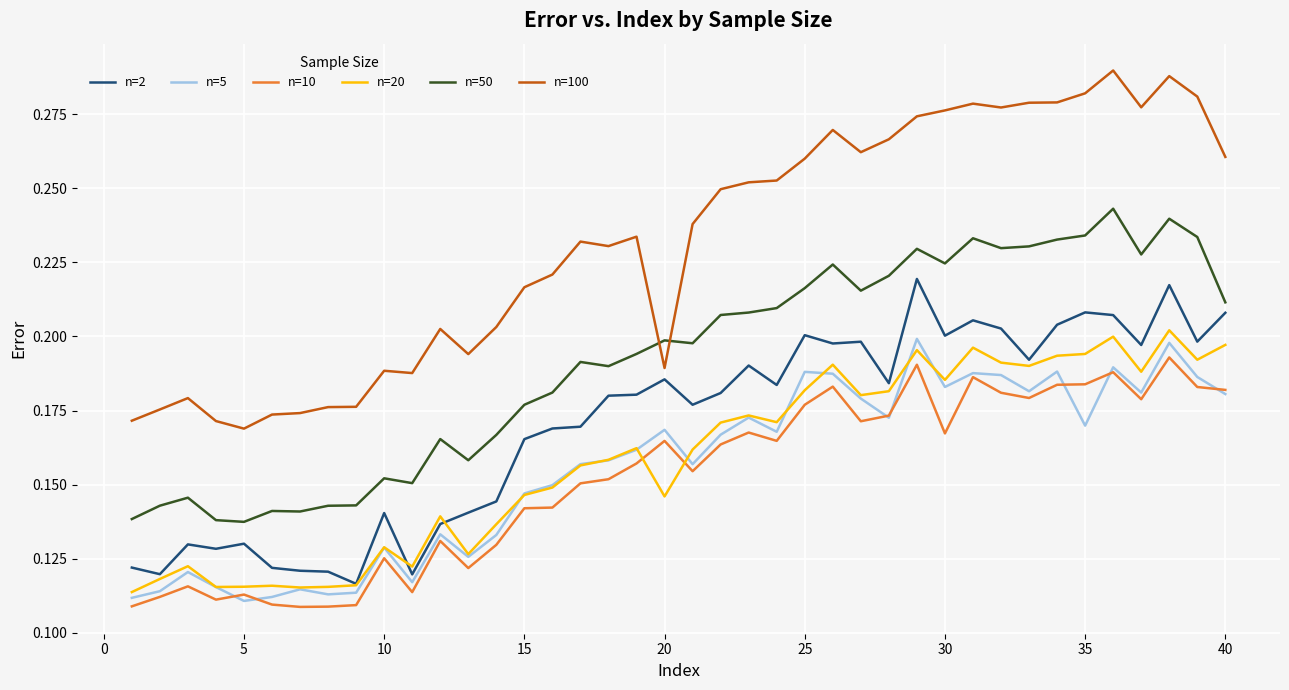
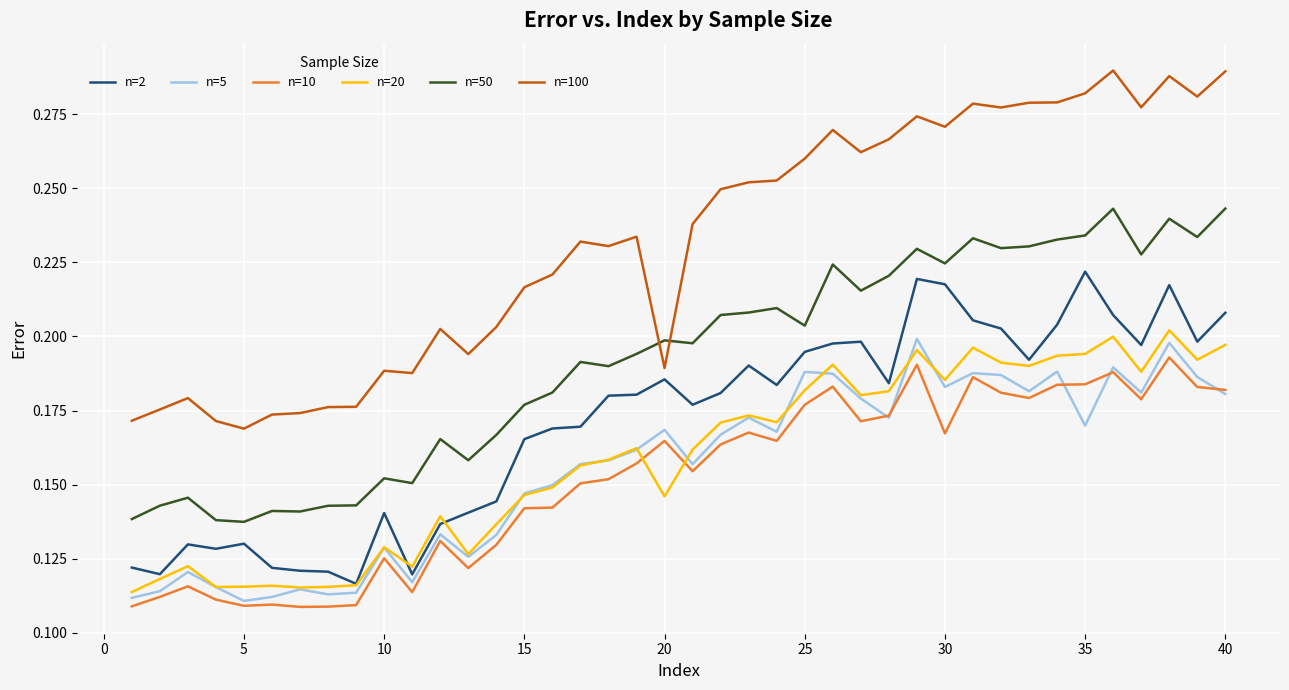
  {
    "n=2": {
      "5": 0.130,
      "10": 0.140,
      "15": 0.165,
      "20": 0.186,
-     "25": 0.200,
-     "30": 0.200,
-     "35": 0.208,
+     "25": 0.195,
+     "30": 0.218,
+     "35": 0.222,
      "40": 0.208
    },
    "n=5": {
      "5": 0.111,
      "20": 0.169,
      "25": 0.188,
      "30": 0.183,
      "35": 0.170,
      "40": 0.181
    },
    "n=10": {
-     "5": 0.113,
+     "5": 0.109,
      "10": 0.125,
      "15": 0.142,
      "20": 0.165,
      "25": 0.177,
      "30": 0.167,
      "35": 0.184,
      "40": 0.182
    },
    "n=20": {
      "5": 0.116,
      "20": 0.146,
      "25": 0.182,
      "30": 0.185,
      "35": 0.194,
      "40": 0.197
    },
    "n=50": {
      "5": 0.137,
      "10": 0.152,
      "15": 0.177,
      "20": 0.199,
-     "25": 0.216,
+     "25": 0.204,
      "30": 0.225,
      "35": 0.234,
-     "40": 0.211
+     "40": 0.243
    },
    "n=100": {
      "5": 0.169,
      "10": 0.188,
      "15": 0.217,
      "20": 0.189,
      "25": 0.260,
-     "30": 0.276,
+     "30": 0.271,
      "35": 0.282,
-     "40": 0.261
+     "40": 0.289
    }
  }
